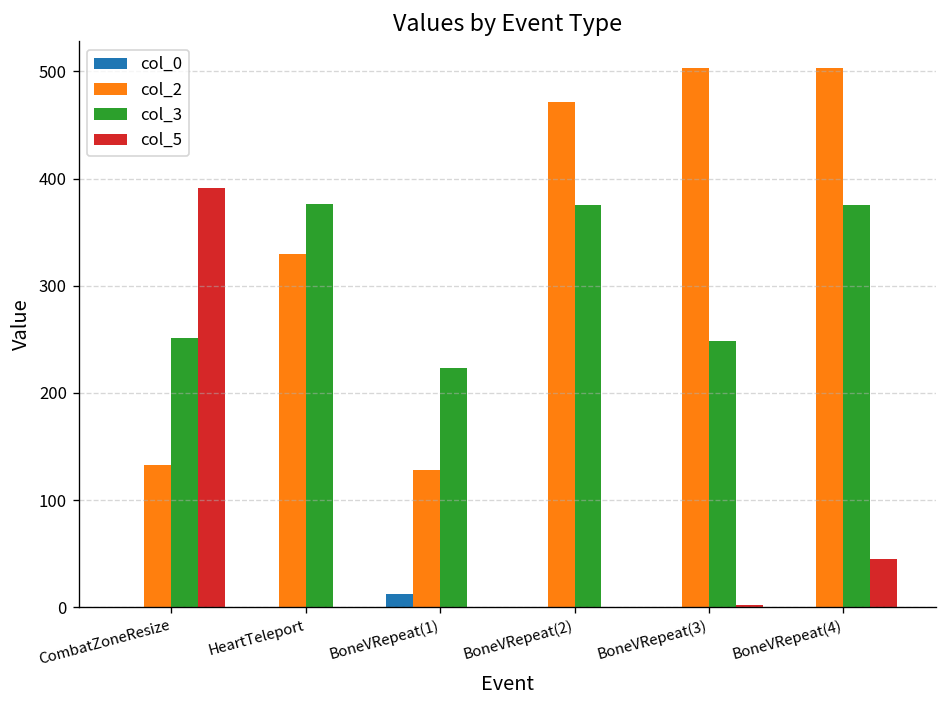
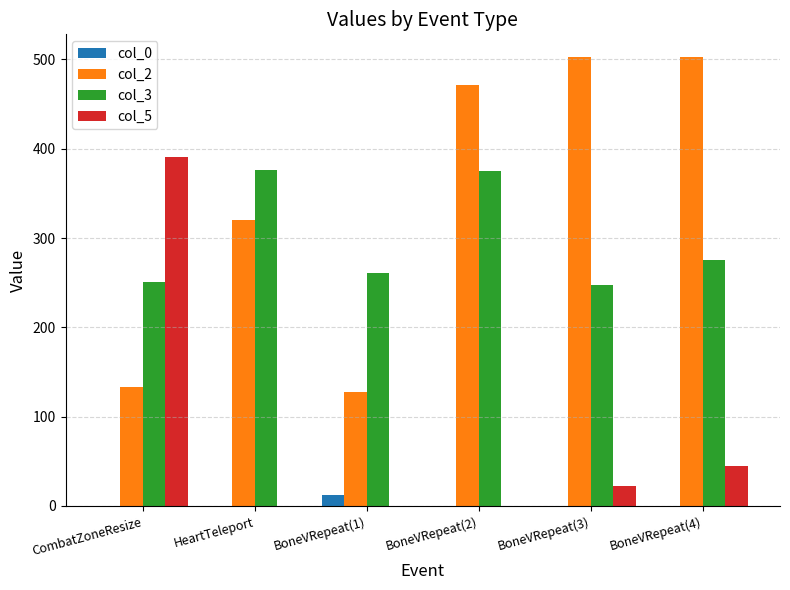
  {
    "col_0": {
      "CombatZoneResize": 0,
      "HeartTeleport": 0,
      "BoneVRepeat(1)": 10,
      "BoneVRepeat(2)": 0,
      "BoneVRepeat(3)": 0,
      "BoneVRepeat(4)": 0
    },
    "col_2": {
      "CombatZoneResize": 130,
-     "HeartTeleport": 330,
+     "HeartTeleport": 320,
      "BoneVRepeat(1)": 130,
      "BoneVRepeat(2)": 470,
      "BoneVRepeat(3)": 500,
      "BoneVRepeat(4)": 500
    },
    "col_3": {
      "CombatZoneResize": 250,
      "HeartTeleport": 380,
-     "BoneVRepeat(1)": 220,
+     "BoneVRepeat(1)": 260,
      "BoneVRepeat(2)": 380,
      "BoneVRepeat(3)": 250,
-     "BoneVRepeat(4)": 380
+     "BoneVRepeat(4)": 280
    },
    "col_5": {
      "CombatZoneResize": 390,
      "HeartTeleport": 0,
      "BoneVRepeat(1)": 0,
      "BoneVRepeat(2)": 0,
-     "BoneVRepeat(3)": 0,
+     "BoneVRepeat(3)": 20,
      "BoneVRepeat(4)": 50
    }
  }
